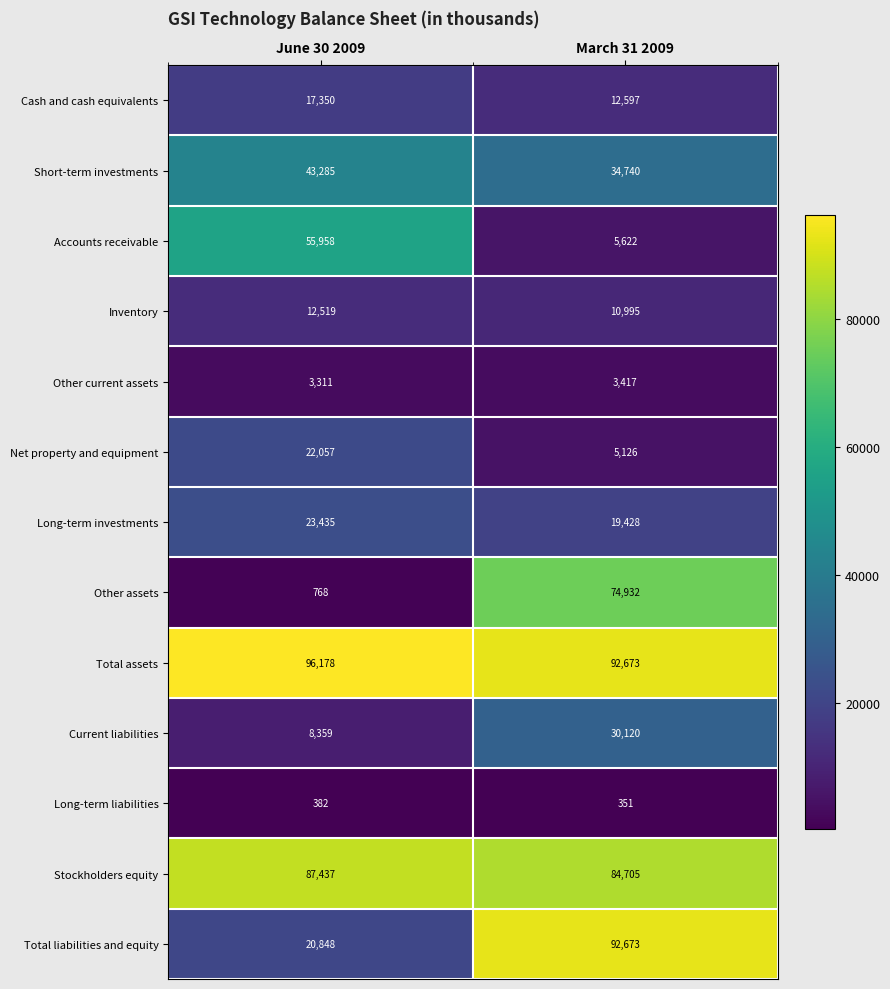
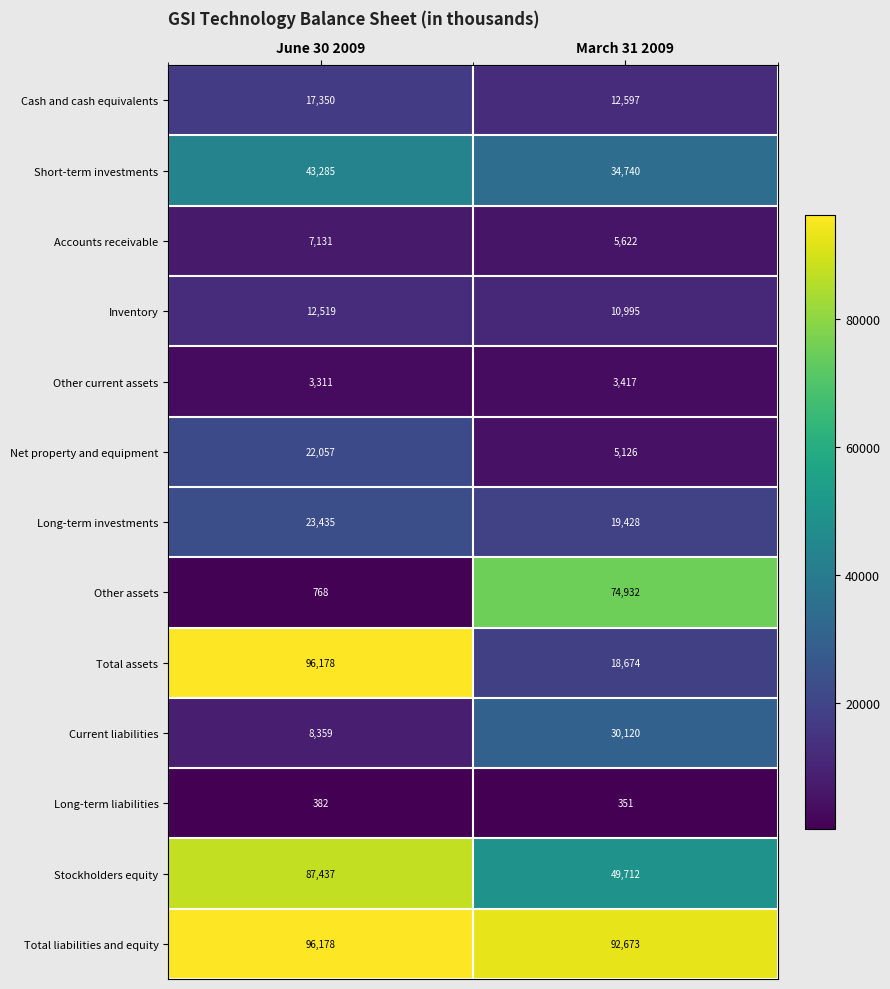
  {
    "Cash and cash equivalents": {
      "June 30 2009": "17,350",
      "March 31 2009": "12,597"
    },
    "Short-term investments": {
      "June 30 2009": "43,285",
      "March 31 2009": "34,740"
    },
    "Accounts receivable": {
-     "June 30 2009": "55,958",
+     "June 30 2009": "7,131",
      "March 31 2009": "5,622"
    },
    "Inventory": {
      "June 30 2009": "12,519",
      "March 31 2009": "10,995"
    },
    "Other current assets": {
      "June 30 2009": "3,311",
      "March 31 2009": "3,417"
    },
    "Net property and equipment": {
      "June 30 2009": "22,057",
      "March 31 2009": "5,126"
    },
    "Long-term investments": {
      "June 30 2009": "23,435",
      "March 31 2009": "19,428"
    },
    "Other assets": {
      "June 30 2009": "768",
      "March 31 2009": "74,932"
    },
    "Total assets": {
      "June 30 2009": "96,178",
-     "March 31 2009": "92,673"
+     "March 31 2009": "18,674"
    },
    "Current liabilities": {
      "June 30 2009": "8,359",
      "March 31 2009": "30,120"
    },
    "Long-term liabilities": {
      "June 30 2009": "382",
      "March 31 2009": "351"
    },
    "Stockholders equity": {
      "June 30 2009": "87,437",
-     "March 31 2009": "84,705"
+     "March 31 2009": "49,712"
    },
    "Total liabilities and equity": {
-     "June 30 2009": "20,848",
+     "June 30 2009": "96,178",
      "March 31 2009": "92,673"
    }
  }
